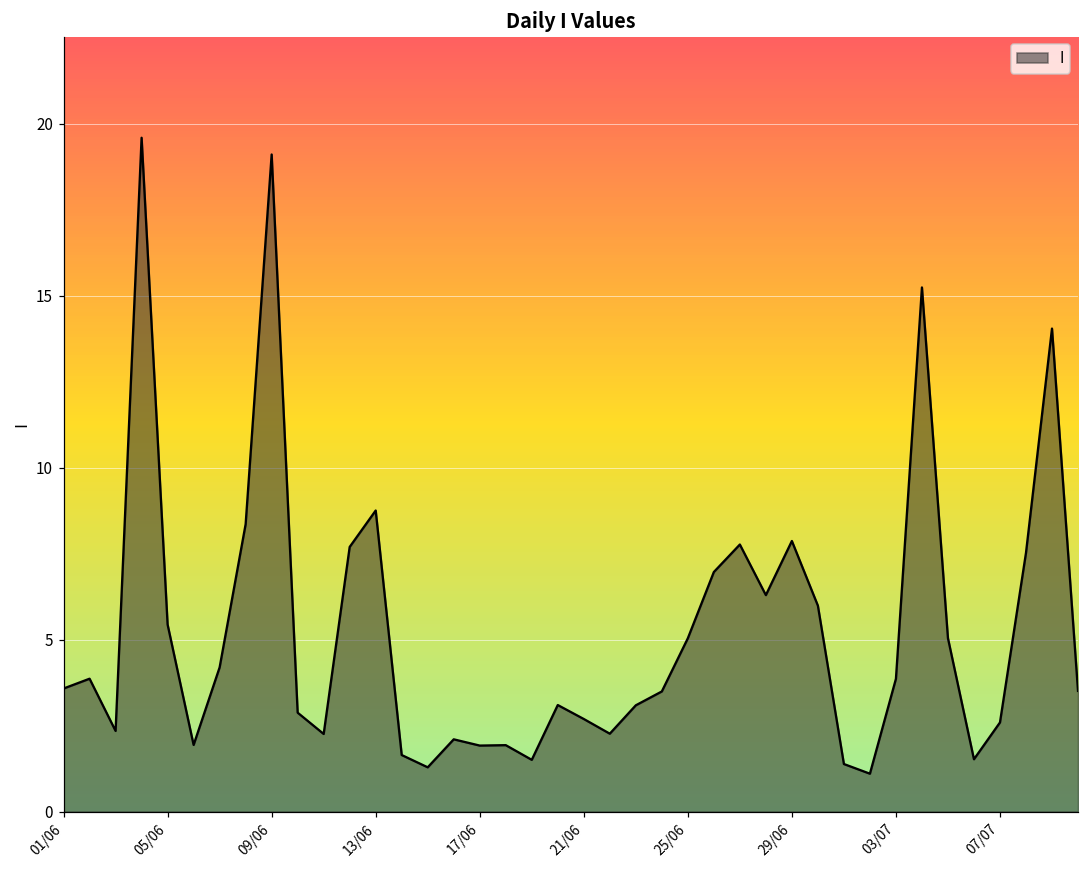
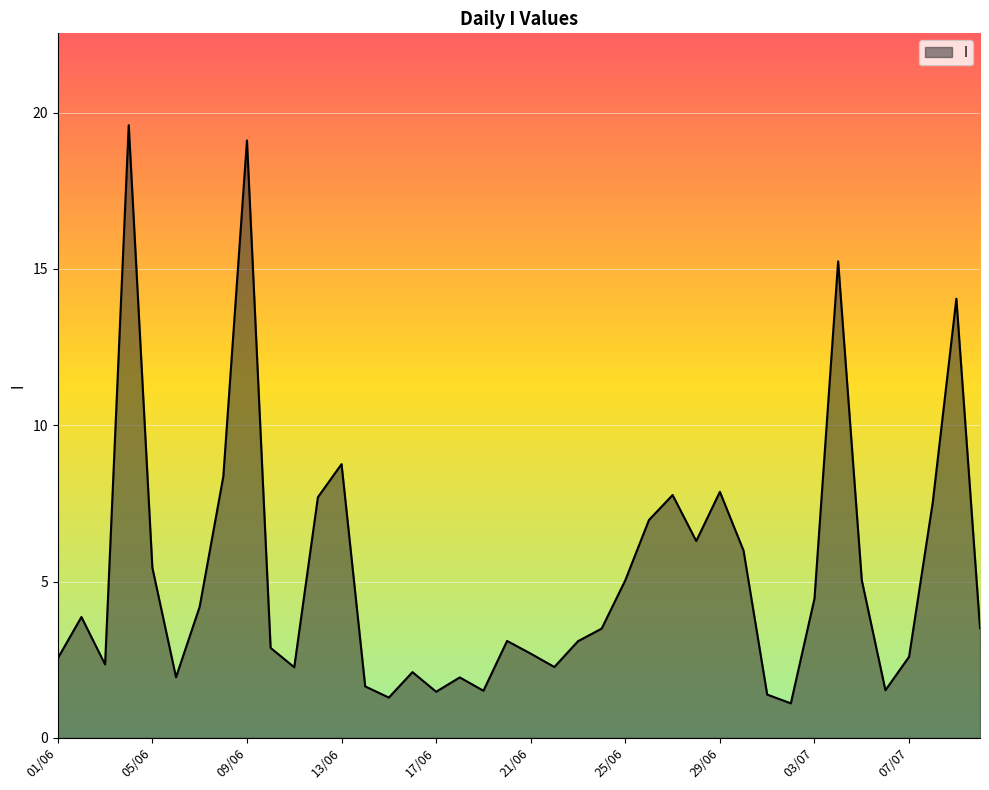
  {
-   "01/06": 3.6,
+   "01/06": 2.5,
    "05/06": 5.4,
    "09/06": 19.1,
    "13/06": 8.8,
-   "17/06": 1.9,
+   "17/06": 1.5,
    "21/06": 2.7,
    "25/06": 5.0,
    "29/06": 7.9,
-   "03/07": 3.9,
+   "03/07": 4.5,
    "07/07": 2.6
  }
